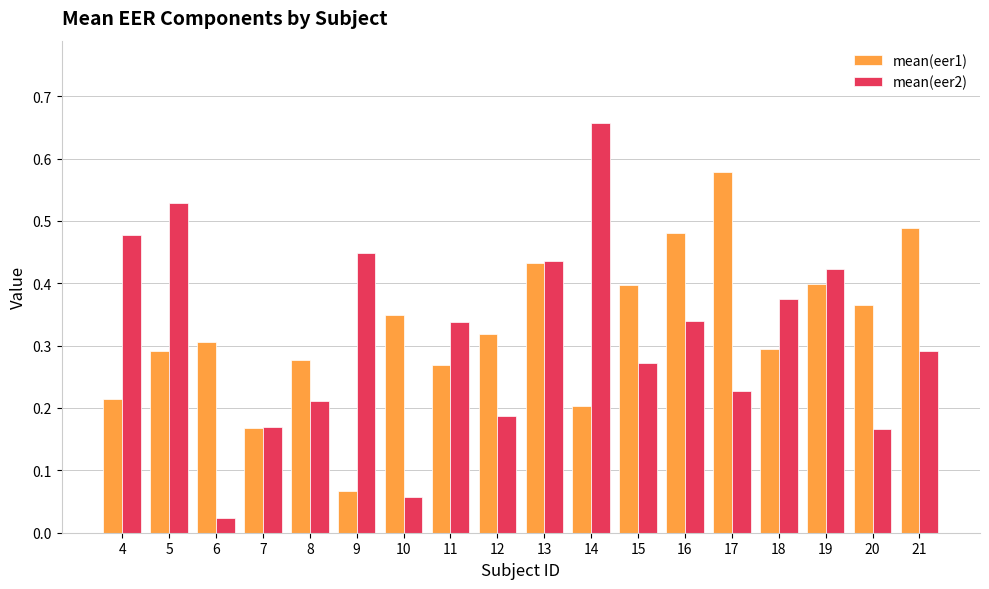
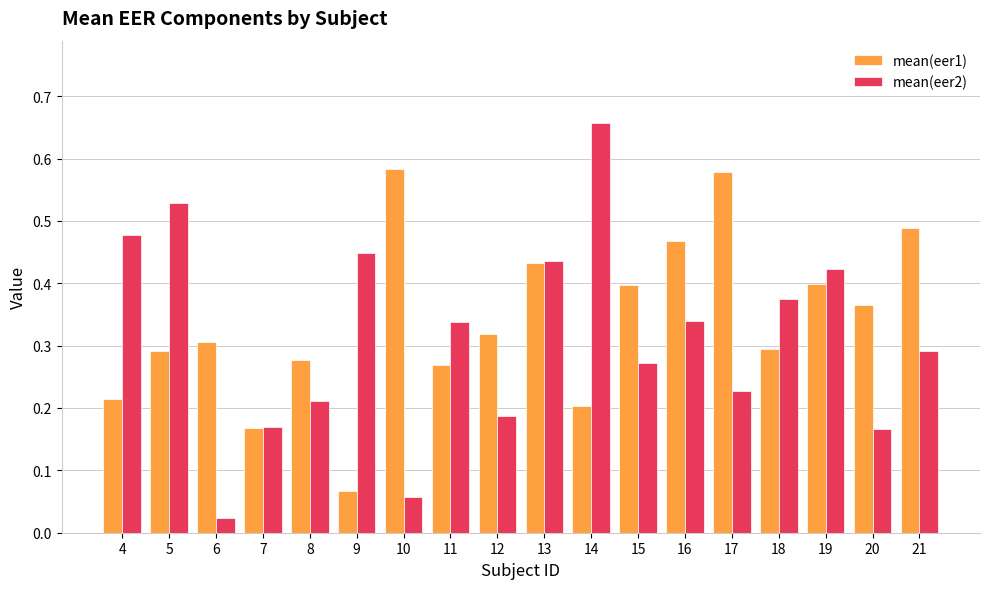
  {
    "mean(eer1)": {
      "4": 0.21,
      "5": 0.29,
      "6": 0.31,
      "7": 0.17,
      "8": 0.28,
      "9": 0.07,
-     "10": 0.35,
+     "10": 0.58,
      "11": 0.27,
      "12": 0.32,
      "13": 0.43,
      "14": 0.20,
      "15": 0.40,
-     "16": 0.48,
+     "16": 0.47,
      "17": 0.58,
      "18": 0.29,
      "19": 0.40,
      "20": 0.37,
      "21": 0.49
    },
    "mean(eer2)": {
      "4": 0.48,
      "5": 0.53,
      "6": 0.02,
      "7": 0.17,
      "8": 0.21,
      "9": 0.45,
      "10": 0.06,
      "11": 0.34,
      "12": 0.19,
      "13": 0.44,
      "14": 0.66,
      "15": 0.27,
      "16": 0.34,
      "17": 0.23,
      "18": 0.37,
      "19": 0.42,
      "20": 0.17,
      "21": 0.29
    }
  }
